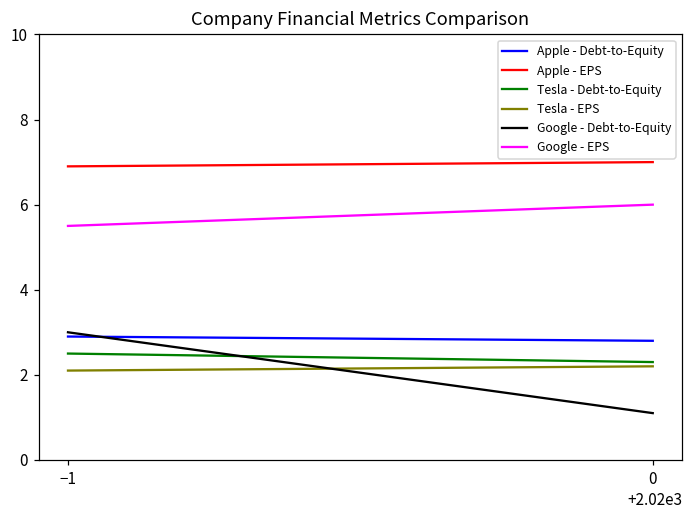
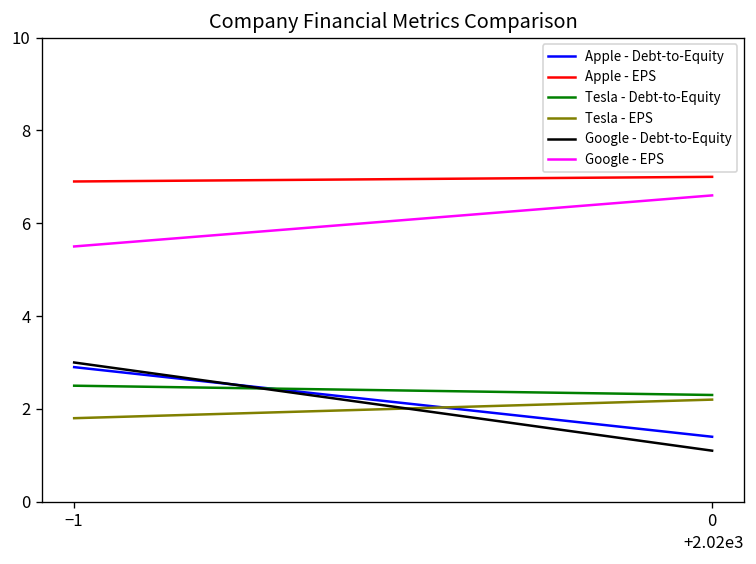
  {
    "Apple - Debt-to-Equity": {
      "−1": 2.9,
-     "0": 2.8
+     "0": 1.4
    },
    "Apple - EPS": {
      "−1": 6.9,
      "0": 7.0
    },
    "Tesla - Debt-to-Equity": {
      "−1": 2.5,
      "0": 2.3
    },
    "Tesla - EPS": {
-     "−1": 2.1,
+     "−1": 1.8,
      "0": 2.2
    },
    "Google - Debt-to-Equity": {
      "−1": 3.0,
      "0": 1.1
    },
    "Google - EPS": {
      "−1": 5.5,
-     "0": 6.0
+     "0": 6.6
    }
  }
